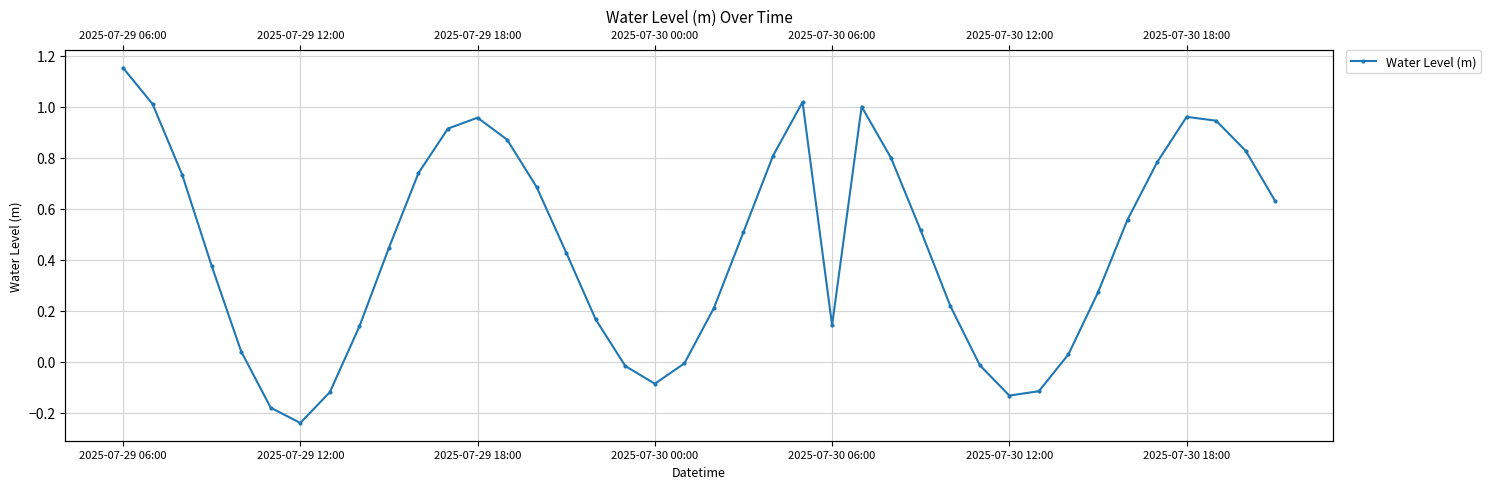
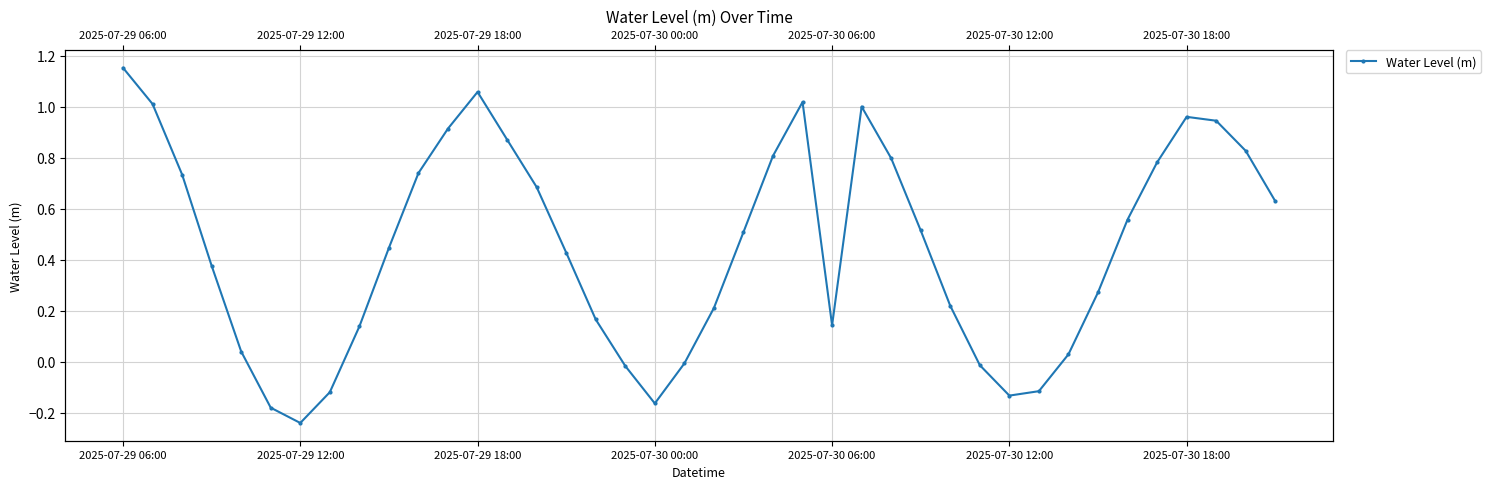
  {
    "2025-07-29 06:00": 1.15,
    "2025-07-29 12:00": -0.24,
-   "2025-07-29 18:00": 0.96,
-   "2025-07-30 00:00": -0.09,
+   "2025-07-29 18:00": 1.06,
+   "2025-07-30 00:00": -0.16,
    "2025-07-30 06:00": 0.14,
    "2025-07-30 12:00": -0.13,
    "2025-07-30 18:00": 0.96
  }
